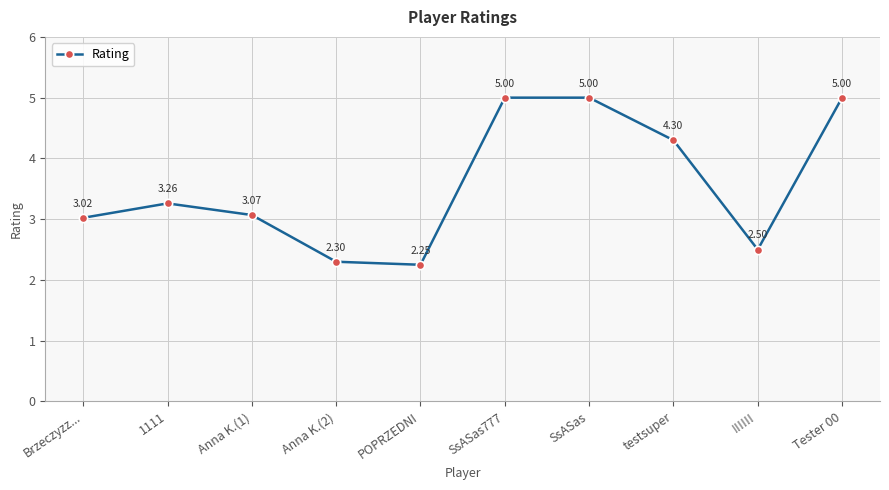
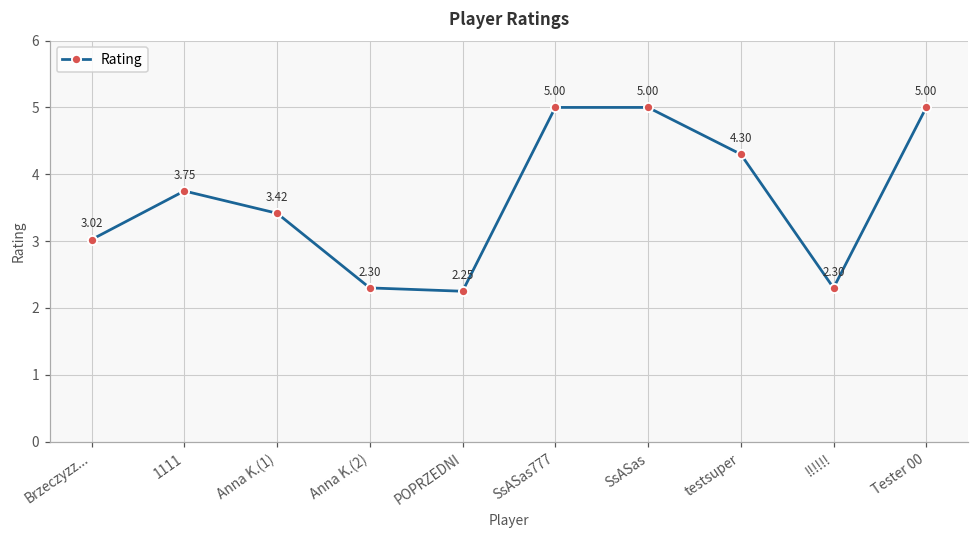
  {
    "Brzeczyzz...": 3.02,
-   "1111": 3.26,
-   "Anna K.(1)": 3.07,
+   "1111": 3.75,
+   "Anna K.(1)": 3.42,
    "Anna K.(2)": 2.30,
    "POPRZEDNI": 2.25,
    "SsASas777": 5.00,
    "SsASas": 5.00,
    "testsuper": 4.30,
-   "!!!!!!": 2.50,
+   "!!!!!!": 2.30,
    "Tester 00": 5.00
  }
